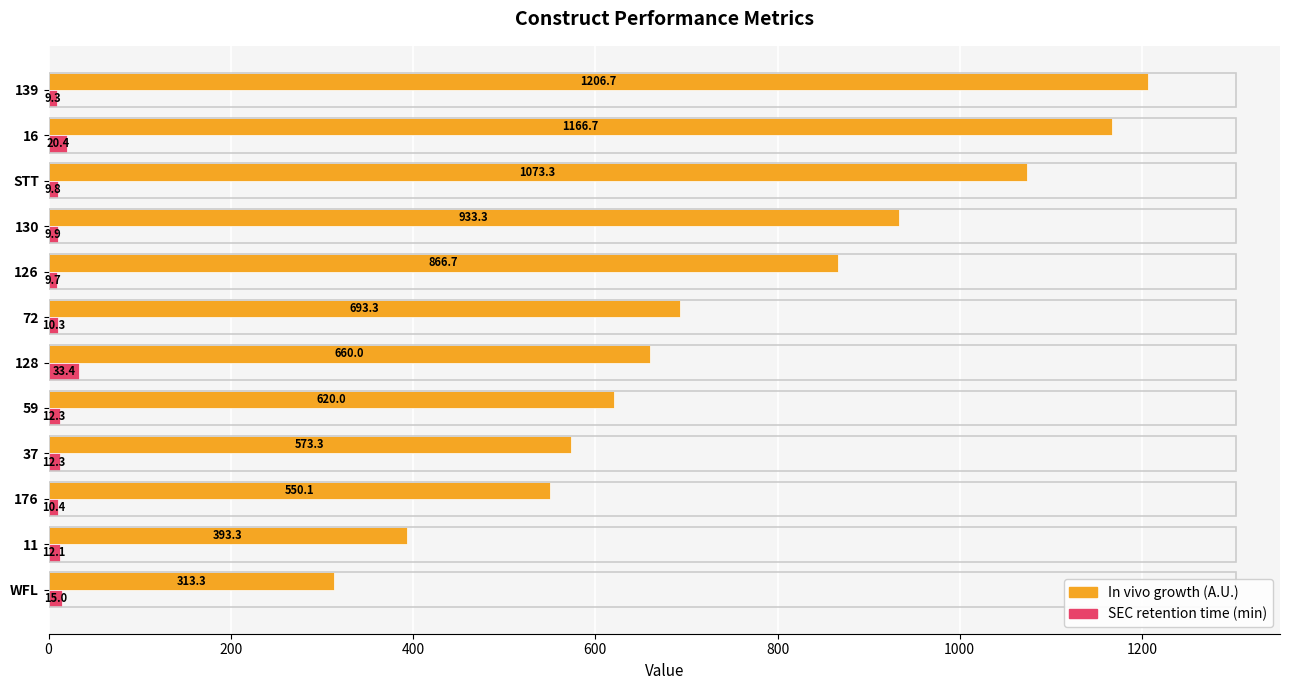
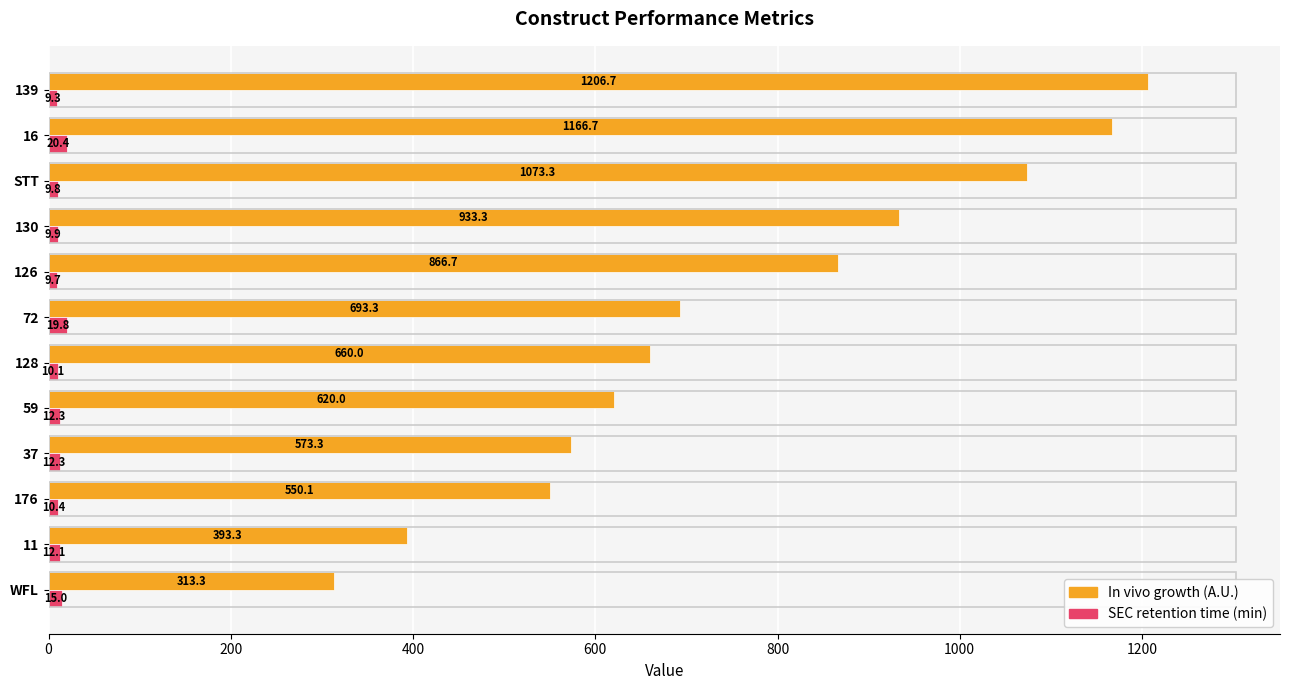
  {
    "In vivo growth (A.U.)": {
      "139": 1206.7,
      "16": 1166.7,
      "STT": 1073.3,
      "130": 933.3,
      "126": 866.7,
      "72": 693.3,
      "128": 660.0,
      "59": 620.0,
      "37": 573.3,
      "176": 550.1,
      "11": 393.3,
      "WFL": 313.3
    },
    "SEC retention time (min)": {
      "139": 9.3,
      "16": 20.4,
      "STT": 9.8,
      "130": 9.9,
      "126": 9.7,
-     "72": 10.3,
-     "128": 33.4,
+     "72": 19.8,
+     "128": 10.1,
      "59": 12.3,
      "37": 12.3,
      "176": 10.4,
      "11": 12.1,
      "WFL": 15.0
    }
  }
